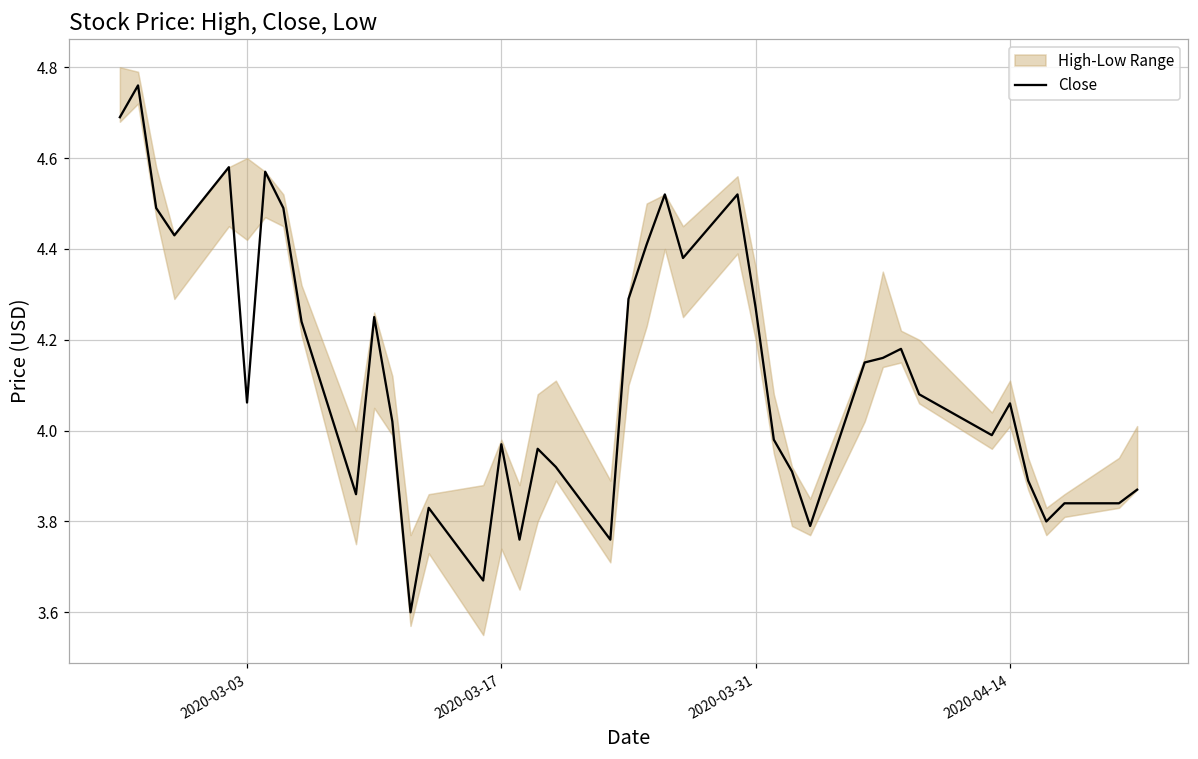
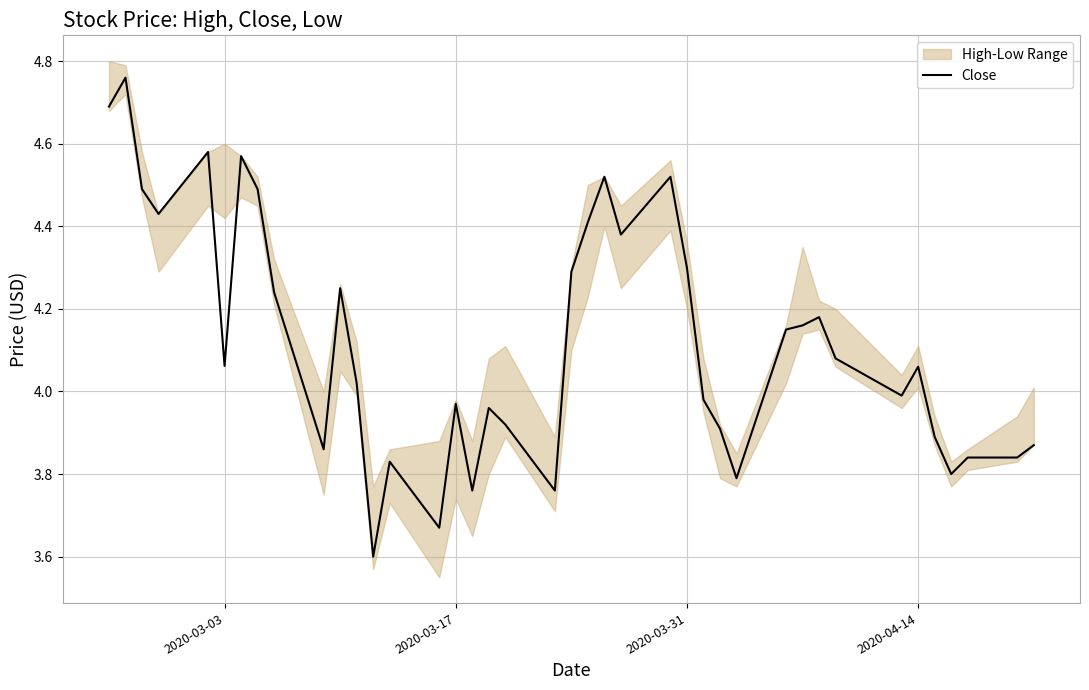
  {
    "Close": {
      "2020-03-03": 4.06,
      "2020-03-17": 3.97,
-     "2020-03-31": 4.27,
+     "2020-03-31": 4.30,
      "2020-04-14": 4.06
    }
  }
